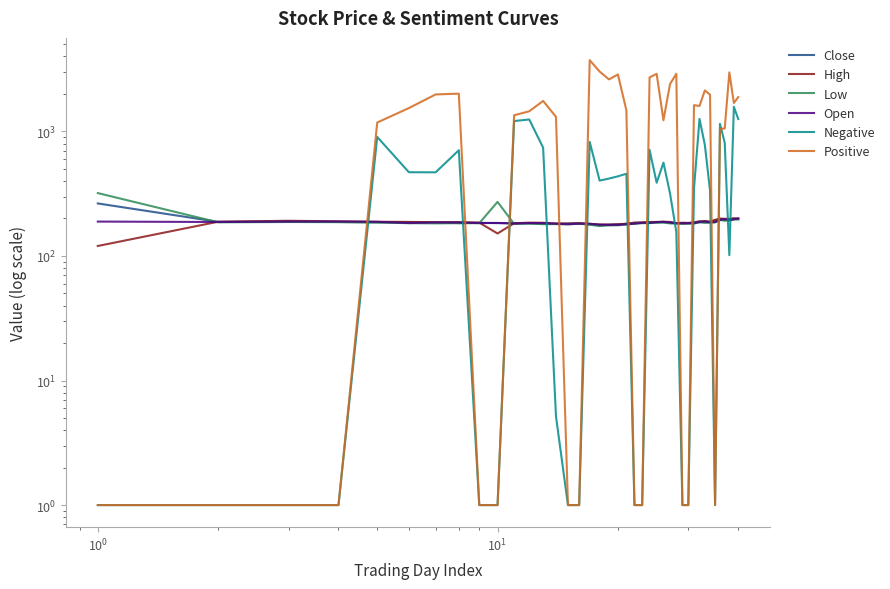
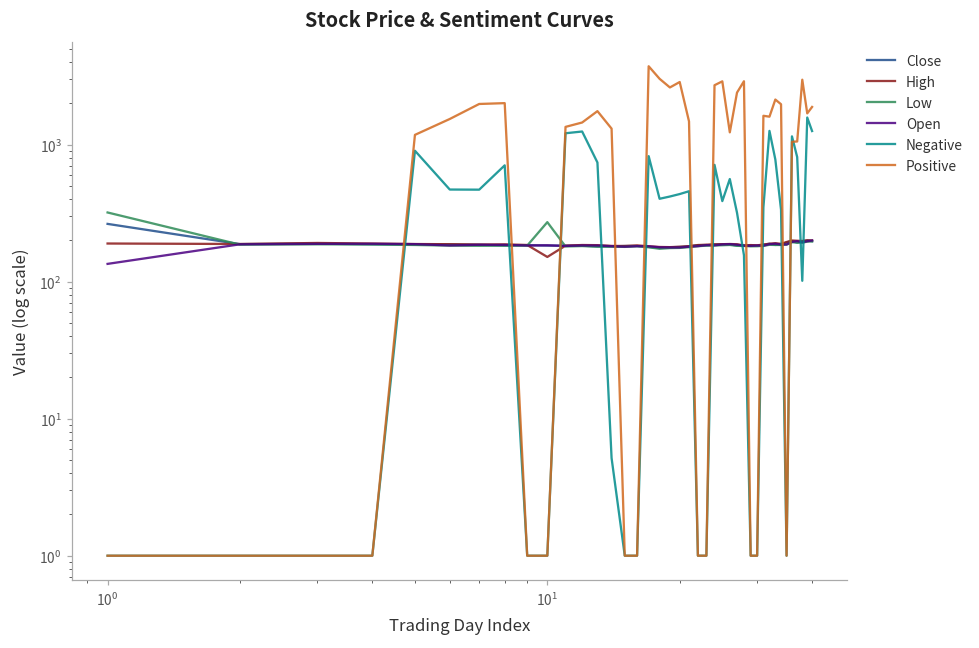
  {
    "Close": {
      "10^0": 260
    },
    "High": {
-     "10^0": 120,
+     "10^0": 190,
      "10^1": 150
    },
    "Low": {
      "10^0": 320,
      "10^1": 270
    },
    "Open": {
-     "10^0": 190
+     "10^0": 130
    }
  }
